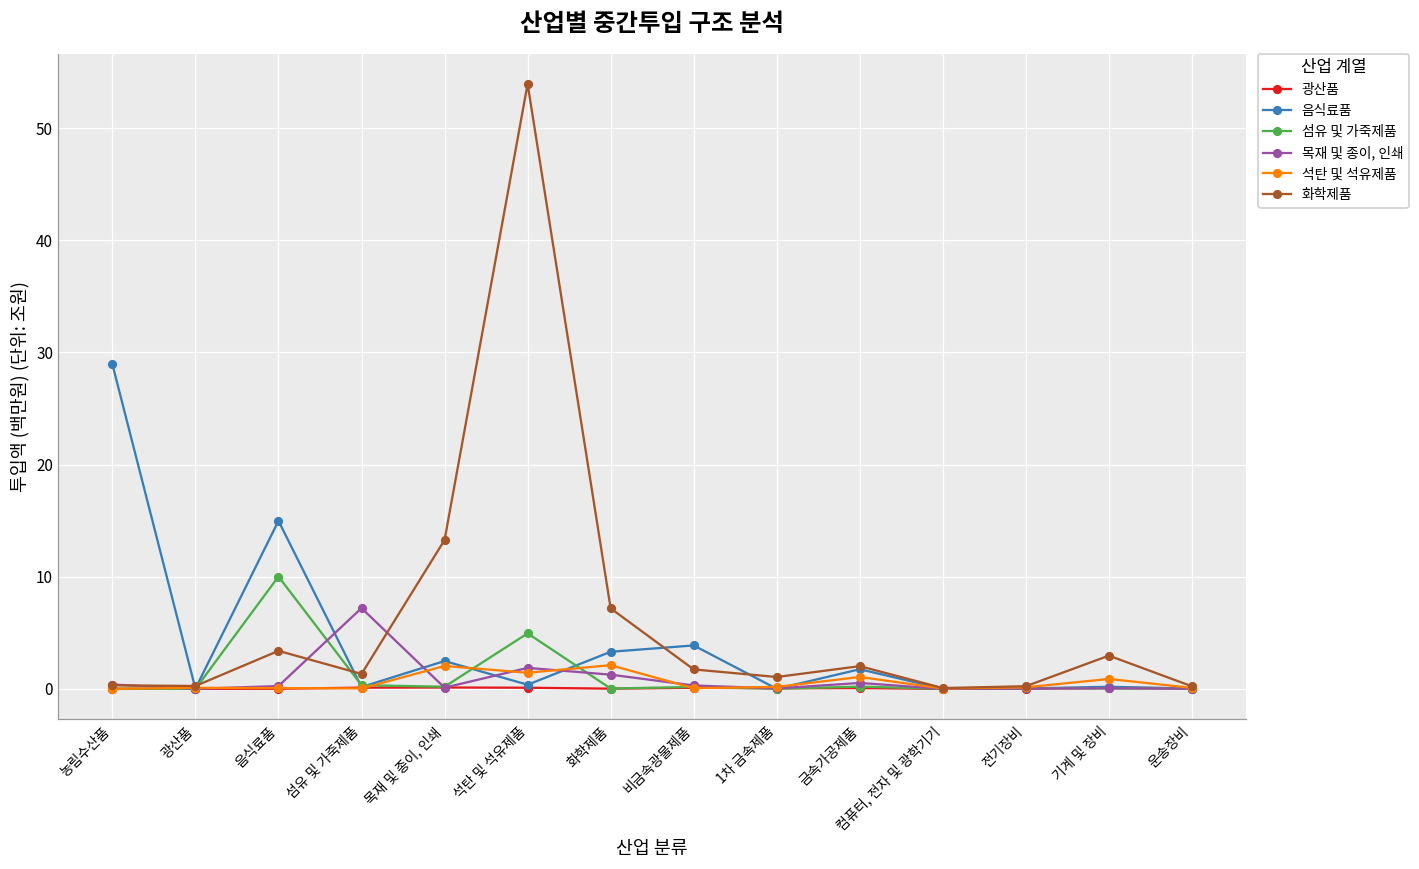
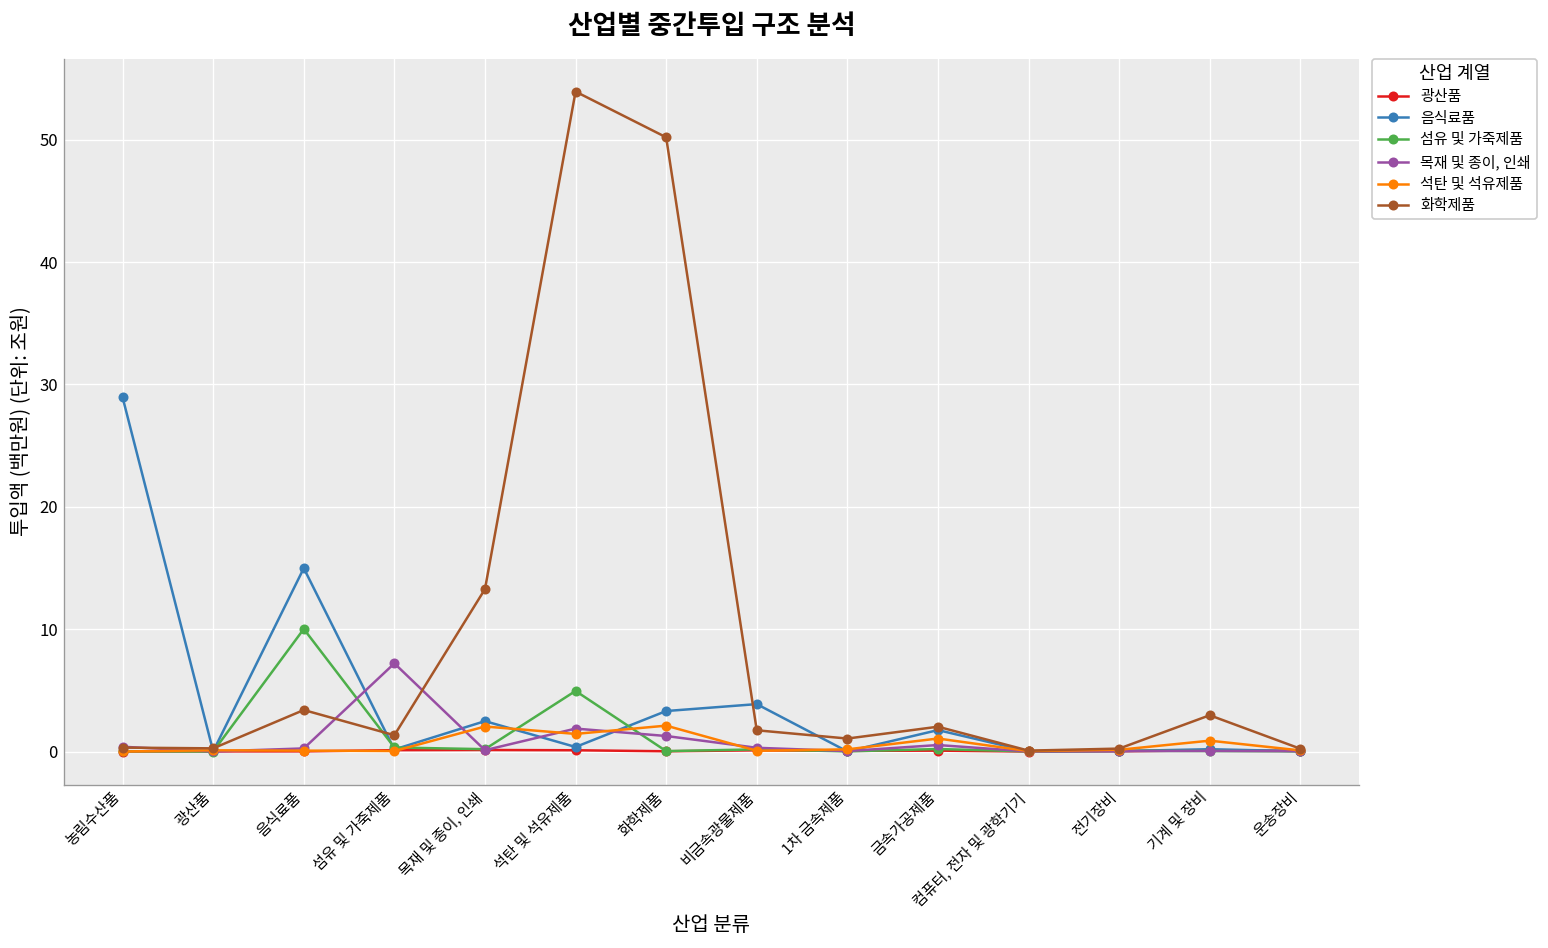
  {
    "광산품": {
      "석탄 및 석유제품": 0.1
    },
    "음식료품": {
      "농림수산품": 28.9,
      "음식료품": 15.0,
      "목재 및 종이, 인쇄": 2.5,
      "석탄 및 석유제품": 0.4,
      "화학제품": 3.3,
      "비금속광물제품": 3.9,
      "금속가공제품": 1.8
    },
    "섬유 및 가죽제품": {
      "음식료품": 10.0,
      "석탄 및 석유제품": 5.0
    },
    "목재 및 종이, 인쇄": {
      "섬유 및 가죽제품": 7.2,
      "석탄 및 석유제품": 1.9,
      "화학제품": 1.3,
      "금속가공제품": 0.5
    },
    "석탄 및 석유제품": {
      "목재 및 종이, 인쇄": 2.0,
      "석탄 및 석유제품": 1.4,
      "화학제품": 2.1,
      "금속가공제품": 1.1,
      "기계 및 장비": 0.9
    },
    "화학제품": {
      "음식료품": 3.4,
      "섬유 및 가죽제품": 1.3,
      "목재 및 종이, 인쇄": 13.3,
      "석탄 및 석유제품": 53.9,
-     "화학제품": 7.2,
+     "화학제품": 50.2,
      "비금속광물제품": 1.7,
      "1차 금속제품": 1.1,
      "금속가공제품": 2.0,
      "기계 및 장비": 3.0
    }
  }
